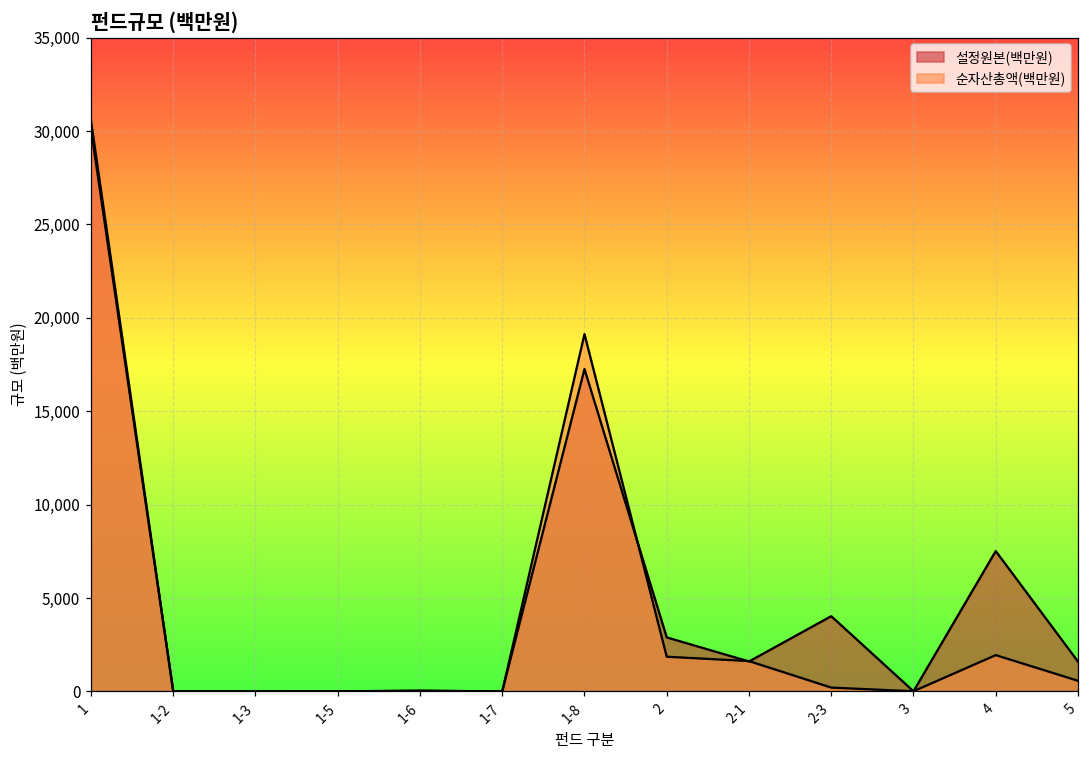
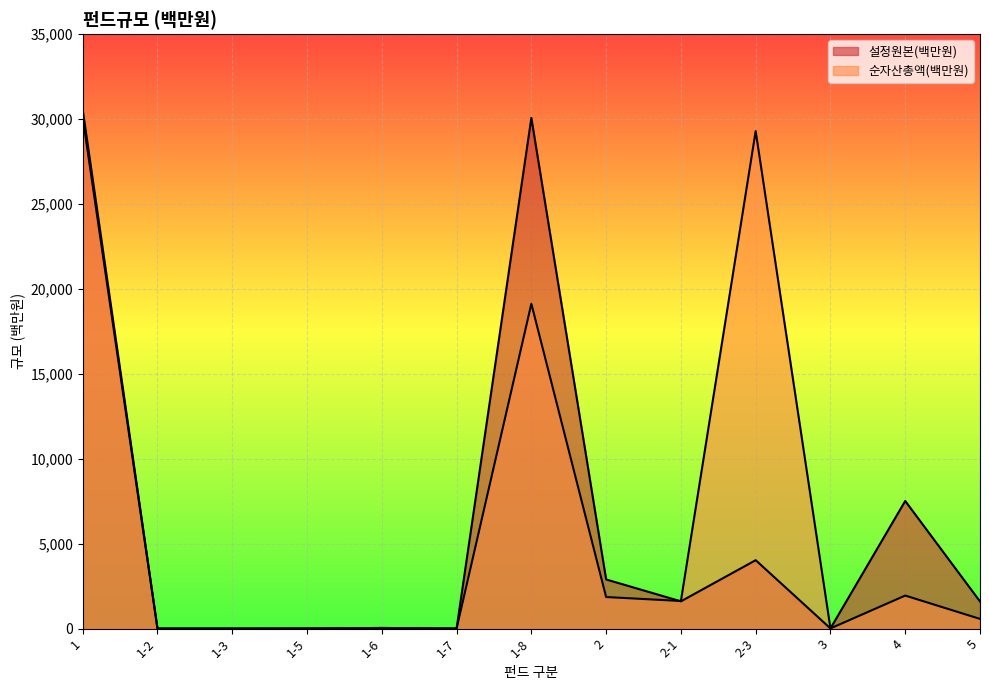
  {
    "설정원본(백만원)": {
      "1": "30,100",
-     "1-8": "17,300",
+     "1-8": "30,100",
      "2": "2,900",
      "2-3": "4,000",
      "4": "7,500",
      "5": "1,600"
    },
    "순자산총액(백만원)": {
      "1": "30,600",
      "1-8": "19,100",
      "2": "1,900",
-     "2-3": "200",
+     "2-3": "29,300",
      "4": "1,900",
      "5": "600"
    }
  }
